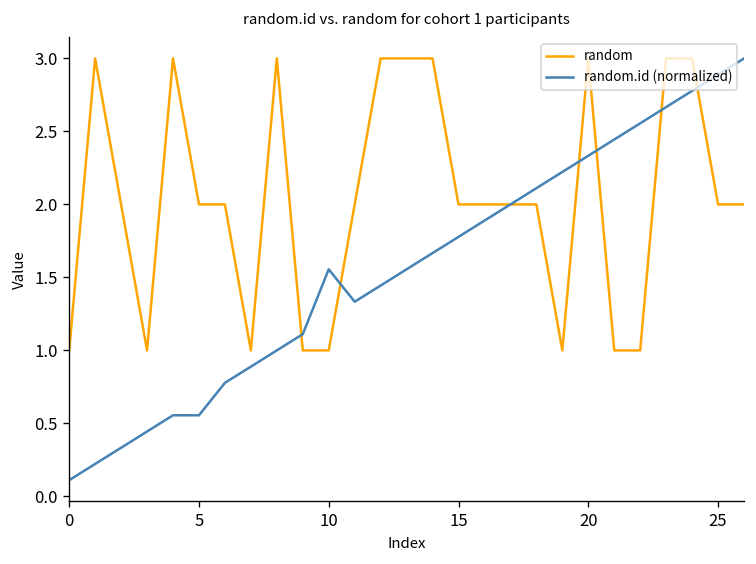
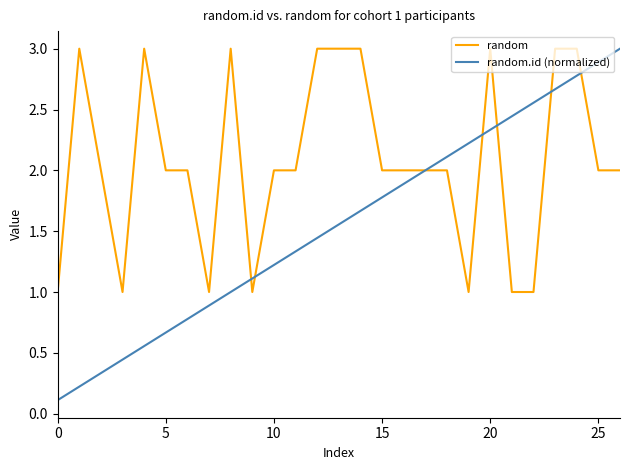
  {
    "random": {
      "0": 1,
      "5": 2,
-     "10": 1,
+     "10": 2,
      "15": 2,
      "25": 2
    },
    "random.id (normalized)": {
      "0": 0.11,
-     "5": 0.56,
-     "10": 1.56,
+     "5": 0.67,
+     "10": 1.22,
      "15": 1.78,
      "20": 2.33
    }
  }
